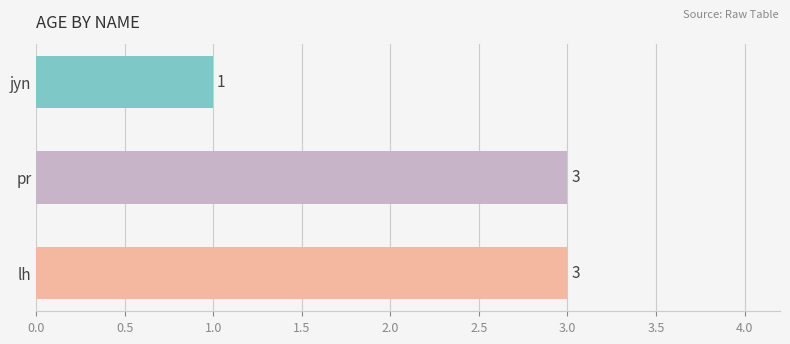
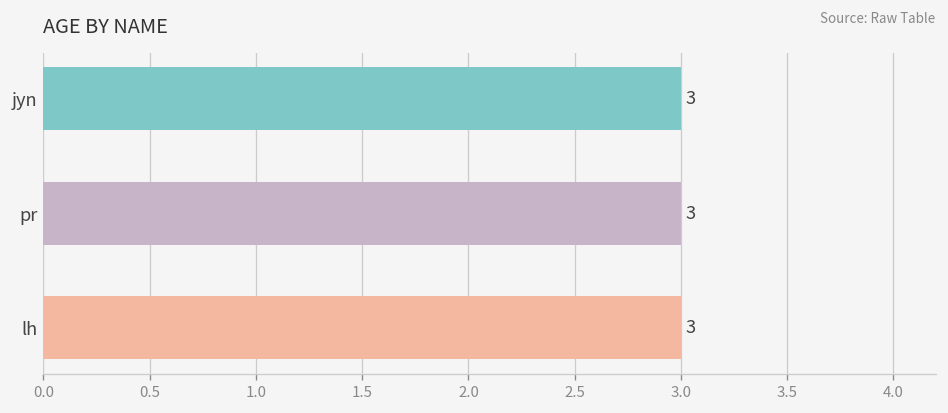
  {
-   "jyn": 1,
+   "jyn": 3,
    "pr": 3,
    "lh": 3
  }
